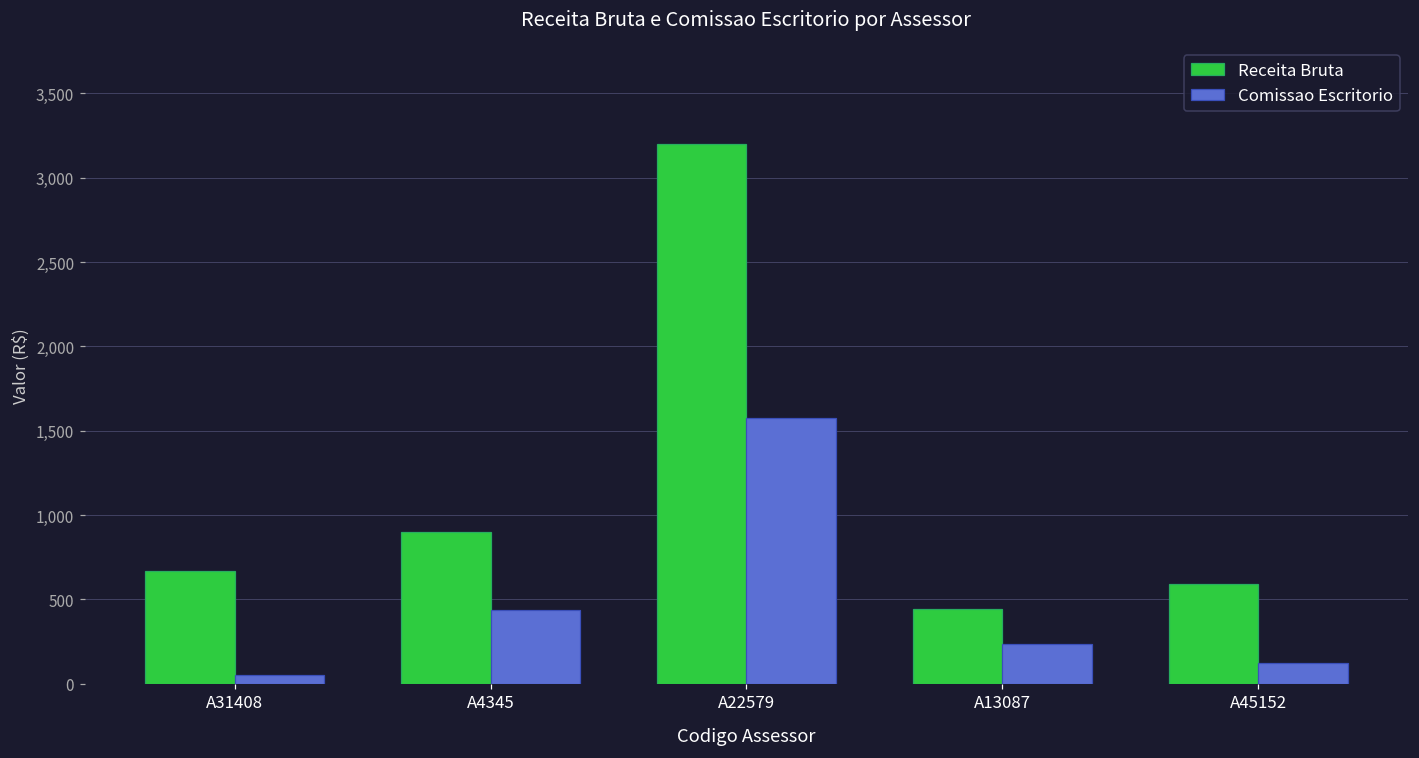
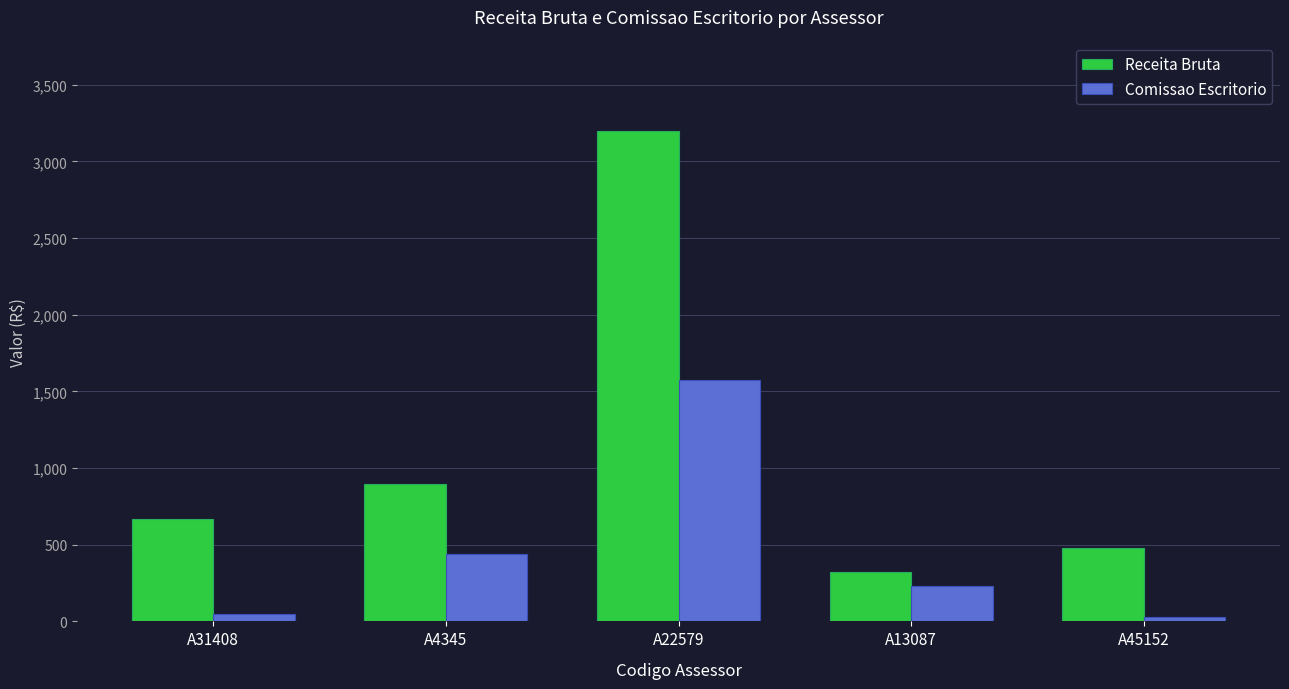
  {
    "Receita Bruta": {
      "A31408": "670",
      "A4345": "900",
      "A22579": "3,200",
-     "A13087": "440",
-     "A45152": "590"
+     "A13087": "320",
+     "A45152": "480"
    },
    "Comissao Escritorio": {
      "A31408": "50",
      "A4345": "440",
      "A22579": "1,580",
      "A13087": "230",
-     "A45152": "120"
+     "A45152": "30"
    }
  }
